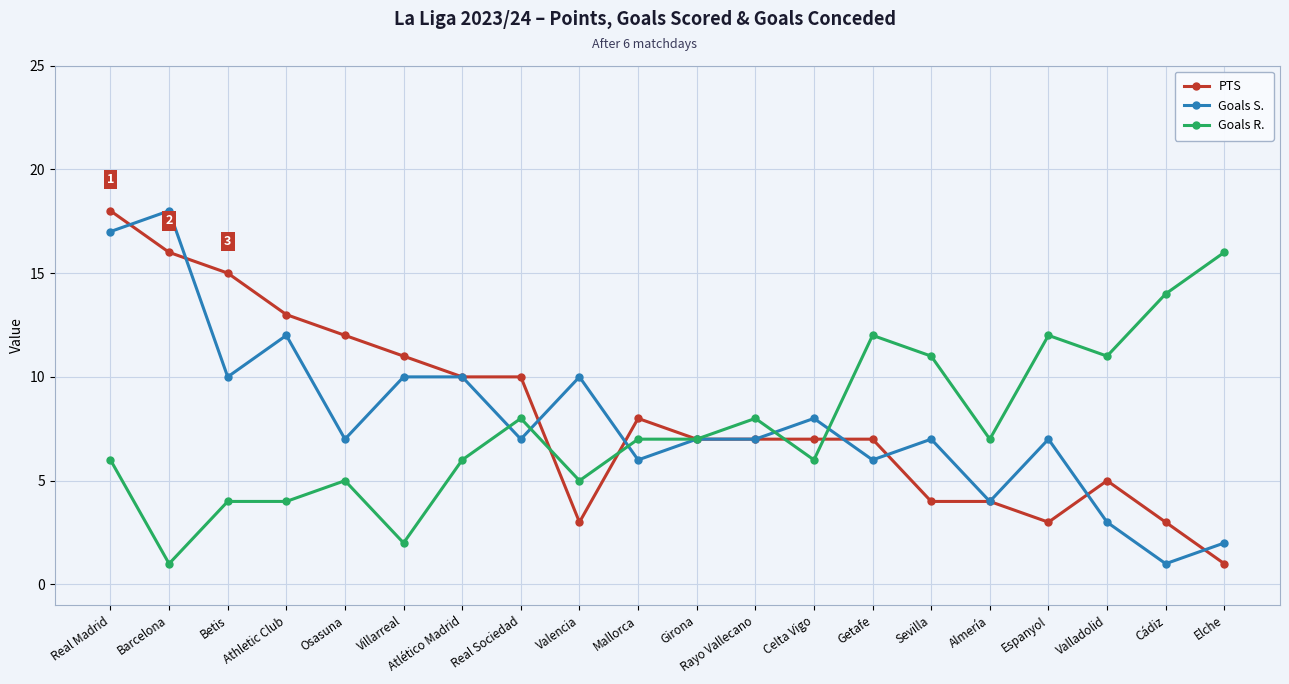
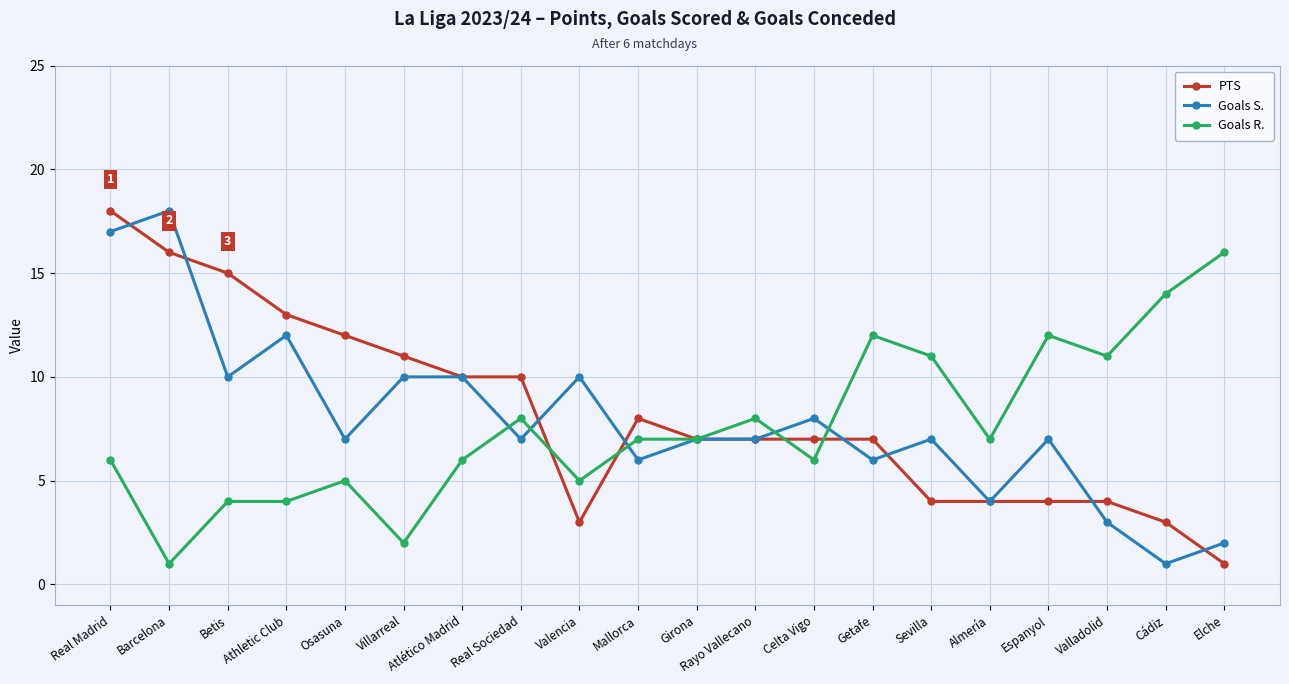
  {
    "PTS": {
      "Barcelona": 16,
      "Athletic Club": 13,
      "Osasuna": 12,
      "Villarreal": 11,
      "Real Sociedad": 10,
      "Valencia": 3,
      "Mallorca": 8,
      "Celta Vigo": 7,
      "Getafe": 7,
      "Sevilla": 4,
-     "Espanyol": 3,
-     "Valladolid": 5,
+     "Espanyol": 4,
+     "Valladolid": 4,
      "Cádiz": 3,
      "Elche": 1
    },
    "Goals S.": {
      "Real Madrid": 17,
      "Betis": 10,
      "Athletic Club": 12,
      "Osasuna": 7,
      "Villarreal": 10,
      "Real Sociedad": 7,
      "Valencia": 10,
      "Mallorca": 6,
      "Celta Vigo": 8,
      "Getafe": 6,
      "Sevilla": 7,
      "Espanyol": 7,
      "Valladolid": 3,
      "Cádiz": 1,
      "Elche": 2
    },
    "Goals R.": {
      "Real Madrid": 6,
      "Barcelona": 1,
      "Betis": 4,
      "Athletic Club": 4,
      "Osasuna": 5,
      "Villarreal": 2,
      "Atlético Madrid": 6,
      "Real Sociedad": 8,
      "Valencia": 5,
      "Mallorca": 7,
      "Rayo Vallecano": 8,
      "Celta Vigo": 6,
      "Getafe": 12,
      "Sevilla": 11,
      "Almería": 7,
      "Espanyol": 12,
      "Valladolid": 11,
      "Cádiz": 14,
      "Elche": 16
    }
  }
